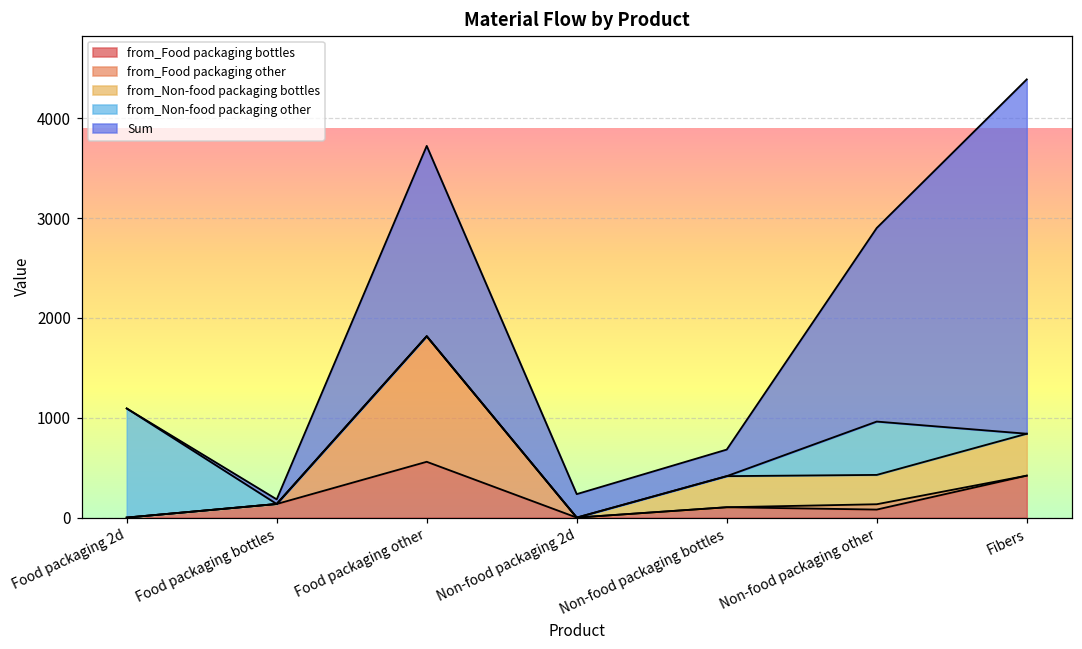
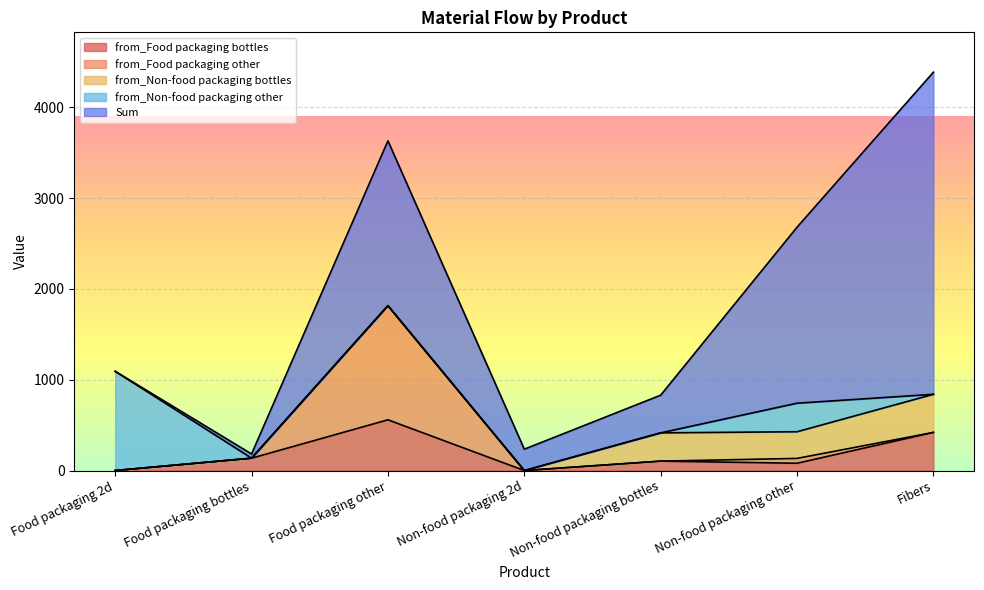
  {
    "from_Non-food packaging other": {
-     "Non-food packaging other": 500
+     "Non-food packaging other": 300
    },
    "Sum": {
      "Food packaging bottles": 0,
-     "Food packaging other": 1900,
+     "Food packaging other": 1800,
      "Non-food packaging 2d": 200,
-     "Non-food packaging bottles": 300,
+     "Non-food packaging bottles": 400,
      "Non-food packaging other": 1900,
      "Fibers": 3500
    }
  }
